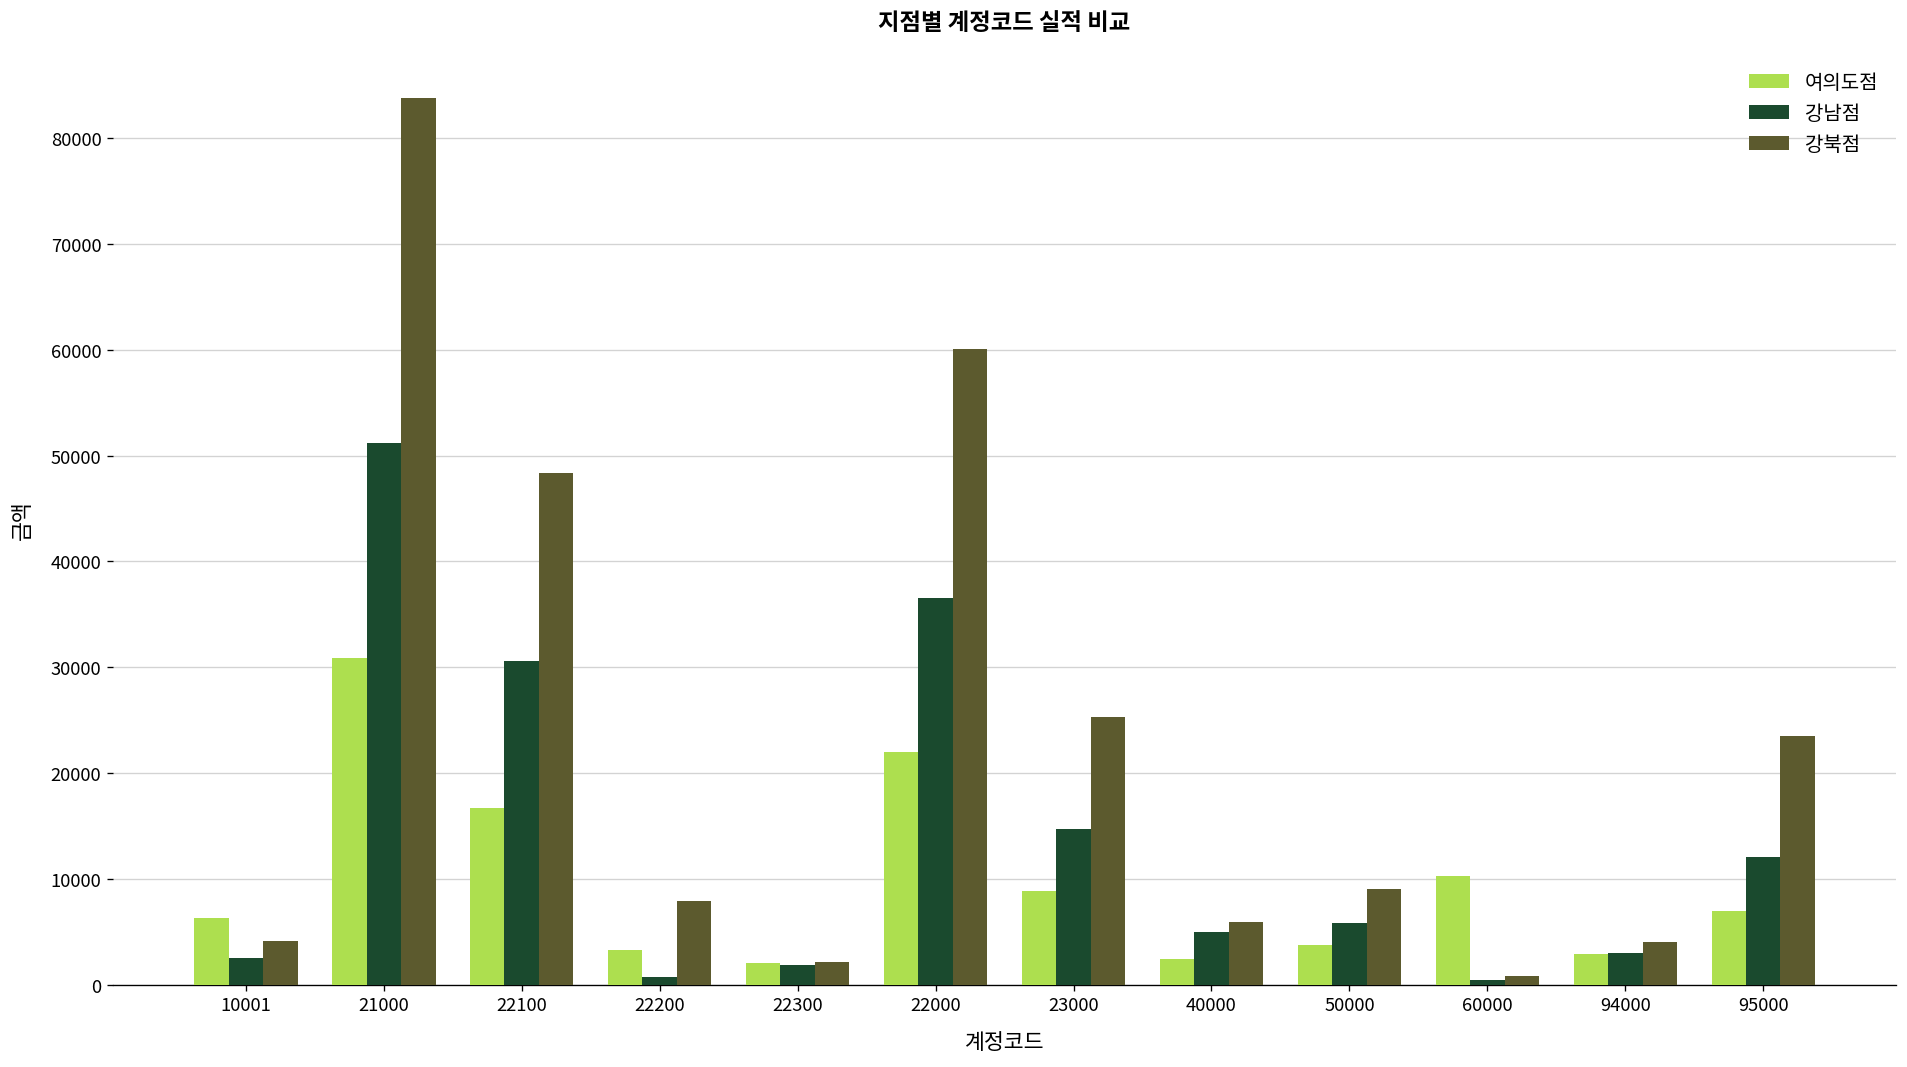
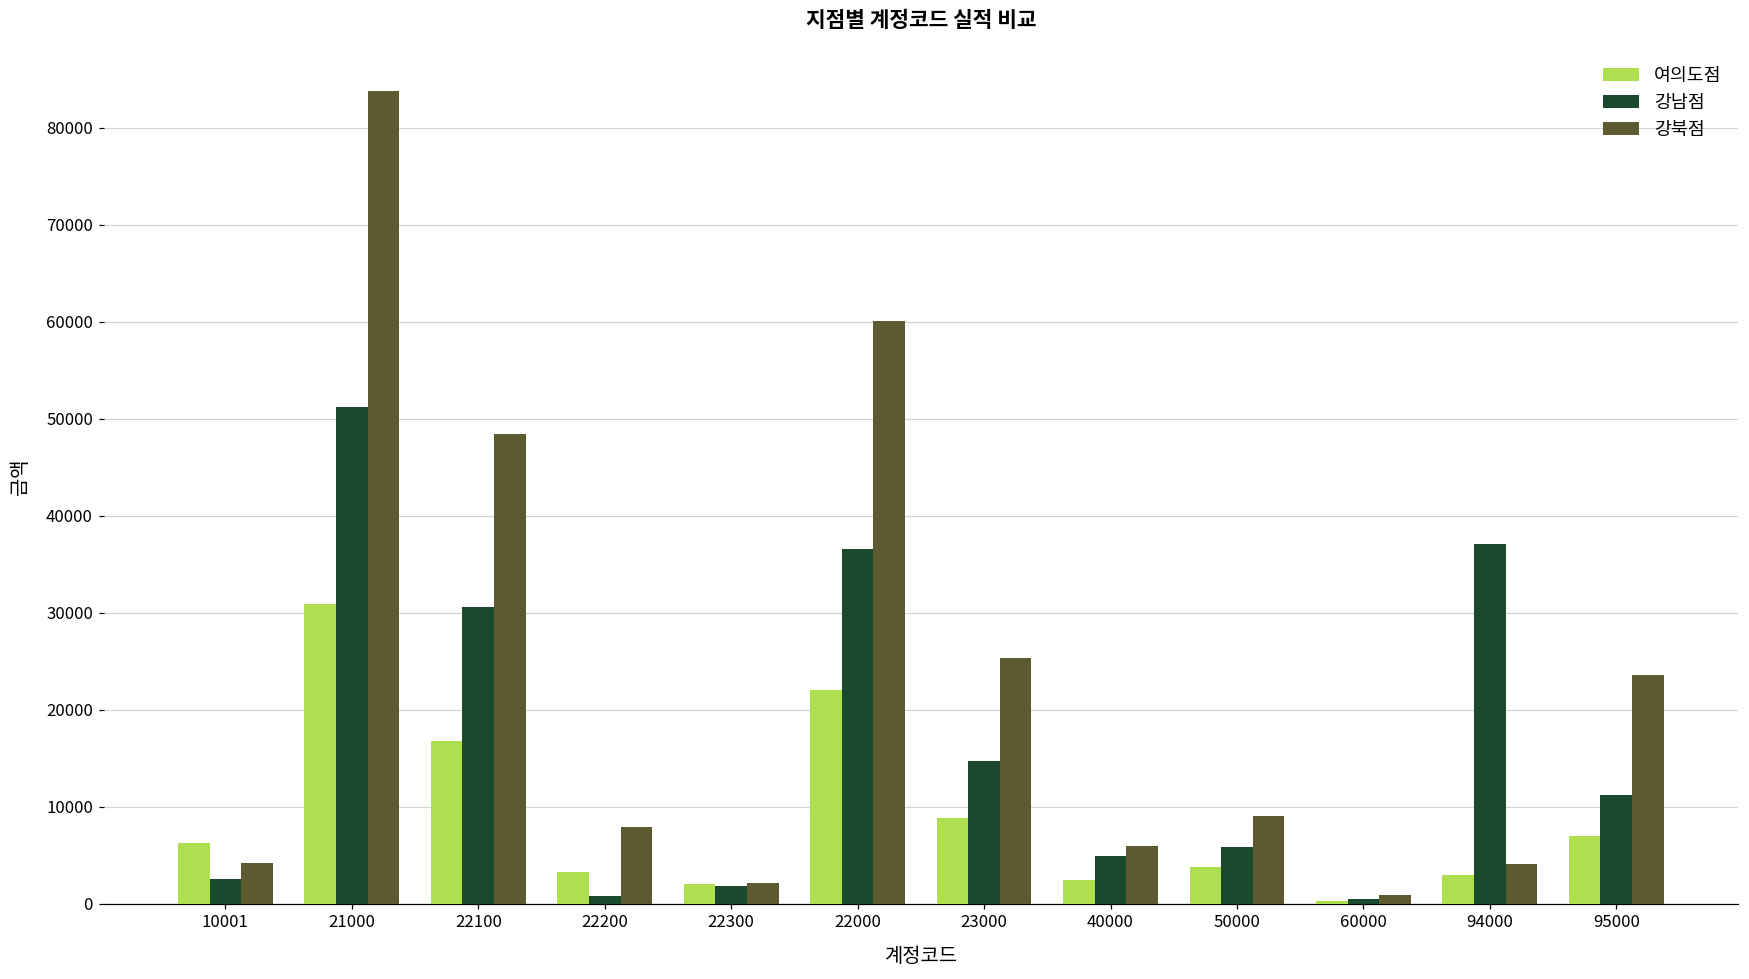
  {
    "여의도점": {
      "10001": 6000,
      "21000": 31000,
      "22100": 17000,
      "22200": 3000,
      "22300": 2000,
      "22000": 22000,
      "23000": 9000,
      "40000": 2000,
      "50000": 4000,
-     "60000": 10000,
+     "60000": 0,
      "94000": 3000,
      "95000": 7000
    },
    "강남점": {
      "10001": 3000,
      "21000": 51000,
      "22100": 31000,
      "22200": 1000,
      "22300": 2000,
      "22000": 37000,
      "23000": 15000,
      "40000": 5000,
      "50000": 6000,
      "60000": 0,
-     "94000": 3000,
-     "95000": 12000
+     "94000": 37000,
+     "95000": 11000
    },
    "강북점": {
      "10001": 4000,
      "21000": 84000,
      "22100": 48000,
      "22200": 8000,
      "22300": 2000,
      "22000": 60000,
      "23000": 25000,
      "40000": 6000,
      "50000": 9000,
      "60000": 1000,
      "94000": 4000,
      "95000": 24000
    }
  }
